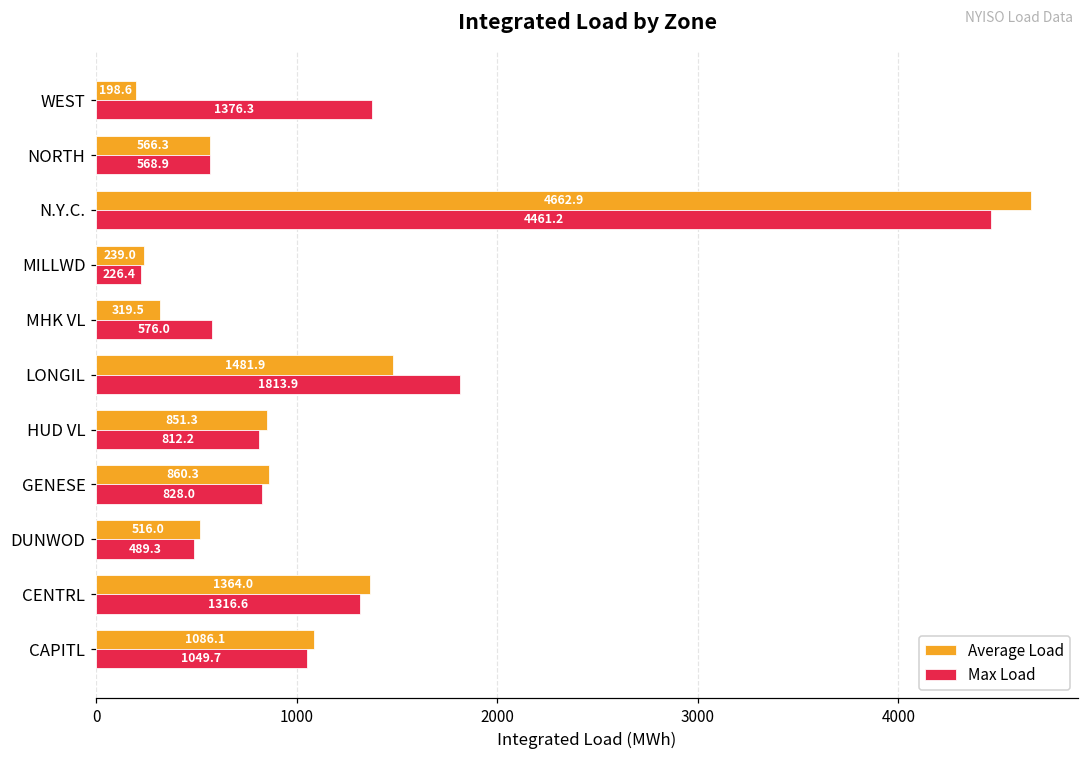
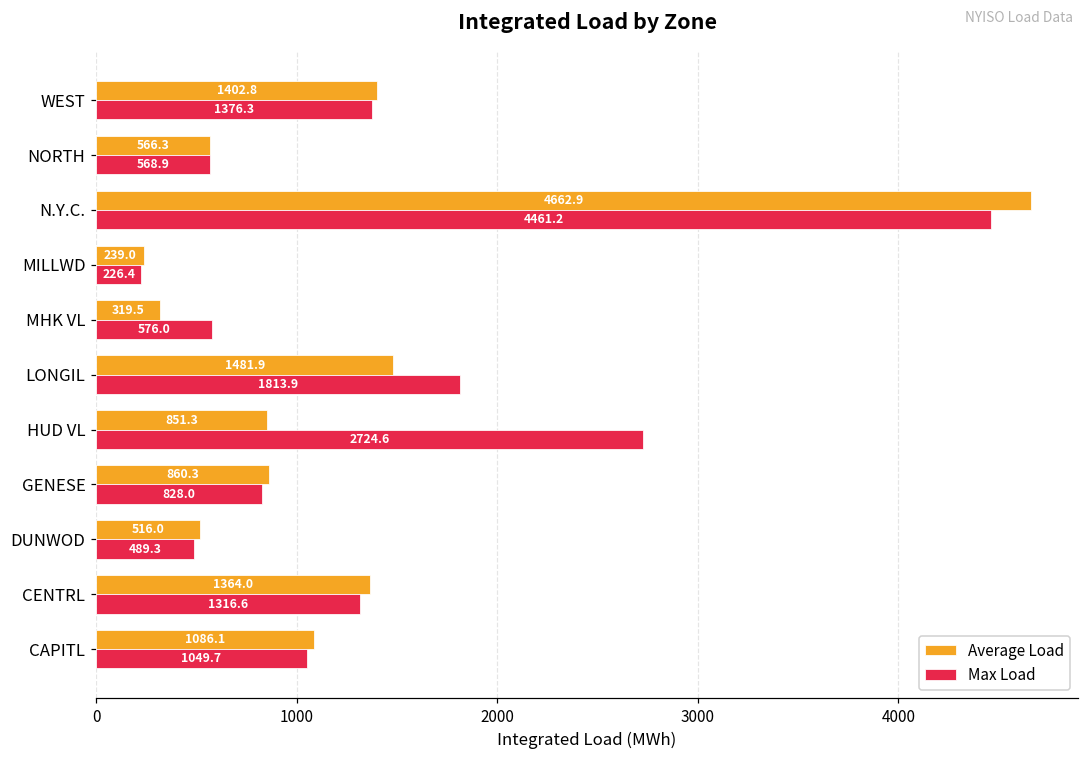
  {
    "Average Load": {
-     "WEST": 198.6,
+     "WEST": 1402.8,
      "NORTH": 566.3,
      "N.Y.C.": 4662.9,
      "MILLWD": 239.0,
      "MHK VL": 319.5,
      "LONGIL": 1481.9,
      "HUD VL": 851.3,
      "GENESE": 860.3,
      "DUNWOD": 516.0,
      "CENTRL": 1364.0,
      "CAPITL": 1086.1
    },
    "Max Load": {
      "WEST": 1376.3,
      "NORTH": 568.9,
      "N.Y.C.": 4461.2,
      "MILLWD": 226.4,
      "MHK VL": 576.0,
      "LONGIL": 1813.9,
-     "HUD VL": 812.2,
+     "HUD VL": 2724.6,
      "GENESE": 828.0,
      "DUNWOD": 489.3,
      "CENTRL": 1316.6,
      "CAPITL": 1049.7
    }
  }
